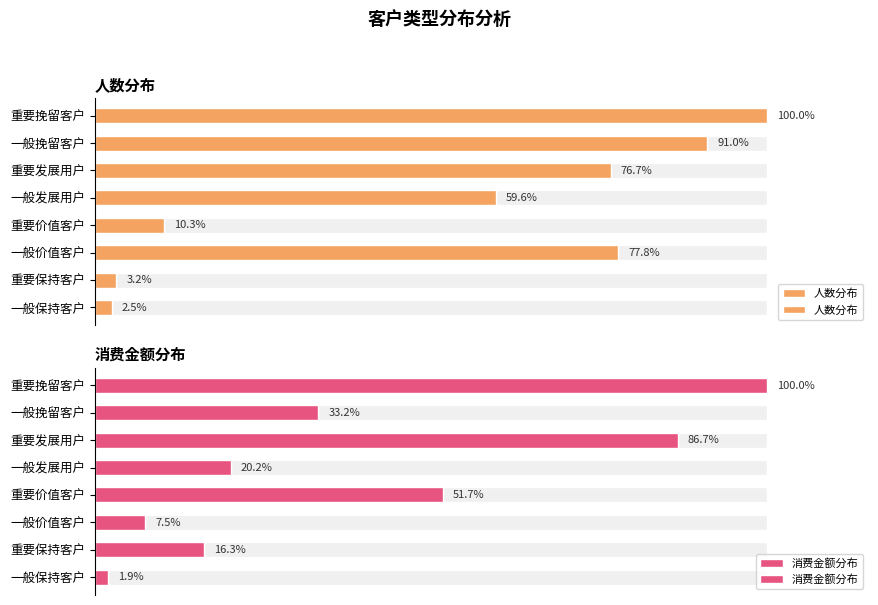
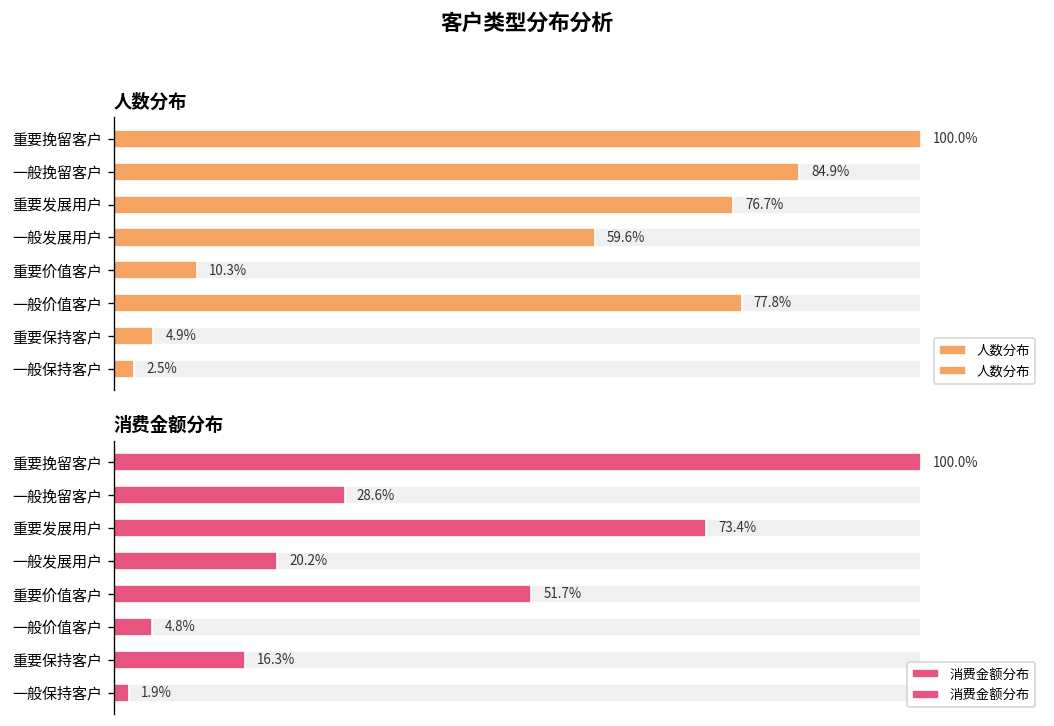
  {
    "人数分布": {
      "人数分布": {
        "重要挽留客户": "100.0%",
-       "一般挽留客户": "91.0%",
-       "重要保持客户": "3.2%"
+       "一般挽留客户": "84.9%",
+       "重要保持客户": "4.9%"
      }
    },
    "消费金额分布": {
      "消费金额分布": {
        "重要挽留客户": "100.0%",
-       "一般挽留客户": "33.2%",
-       "重要发展用户": "86.7%",
-       "一般价值客户": "7.5%"
+       "一般挽留客户": "28.6%",
+       "重要发展用户": "73.4%",
+       "一般价值客户": "4.8%"
      }
    }
  }
